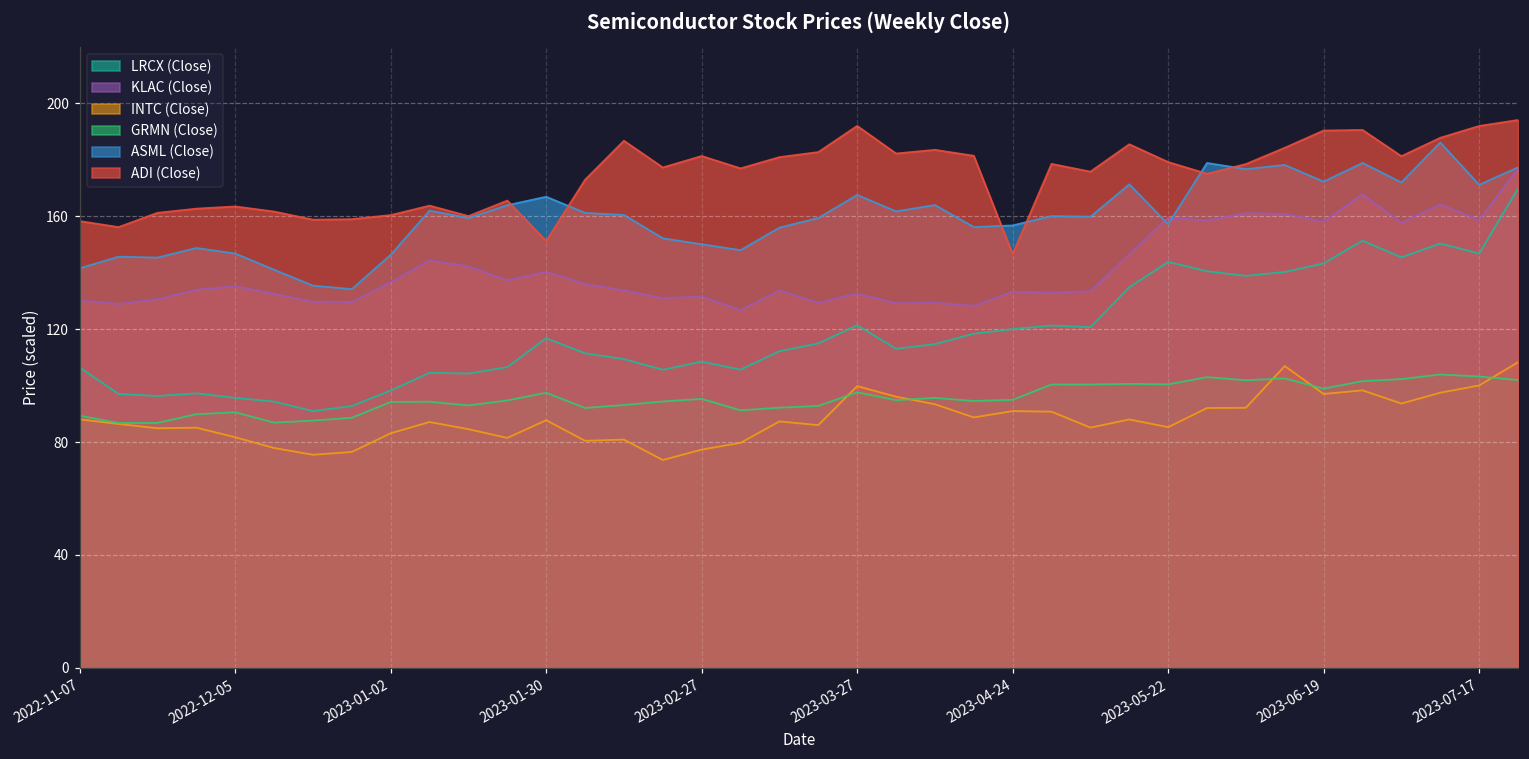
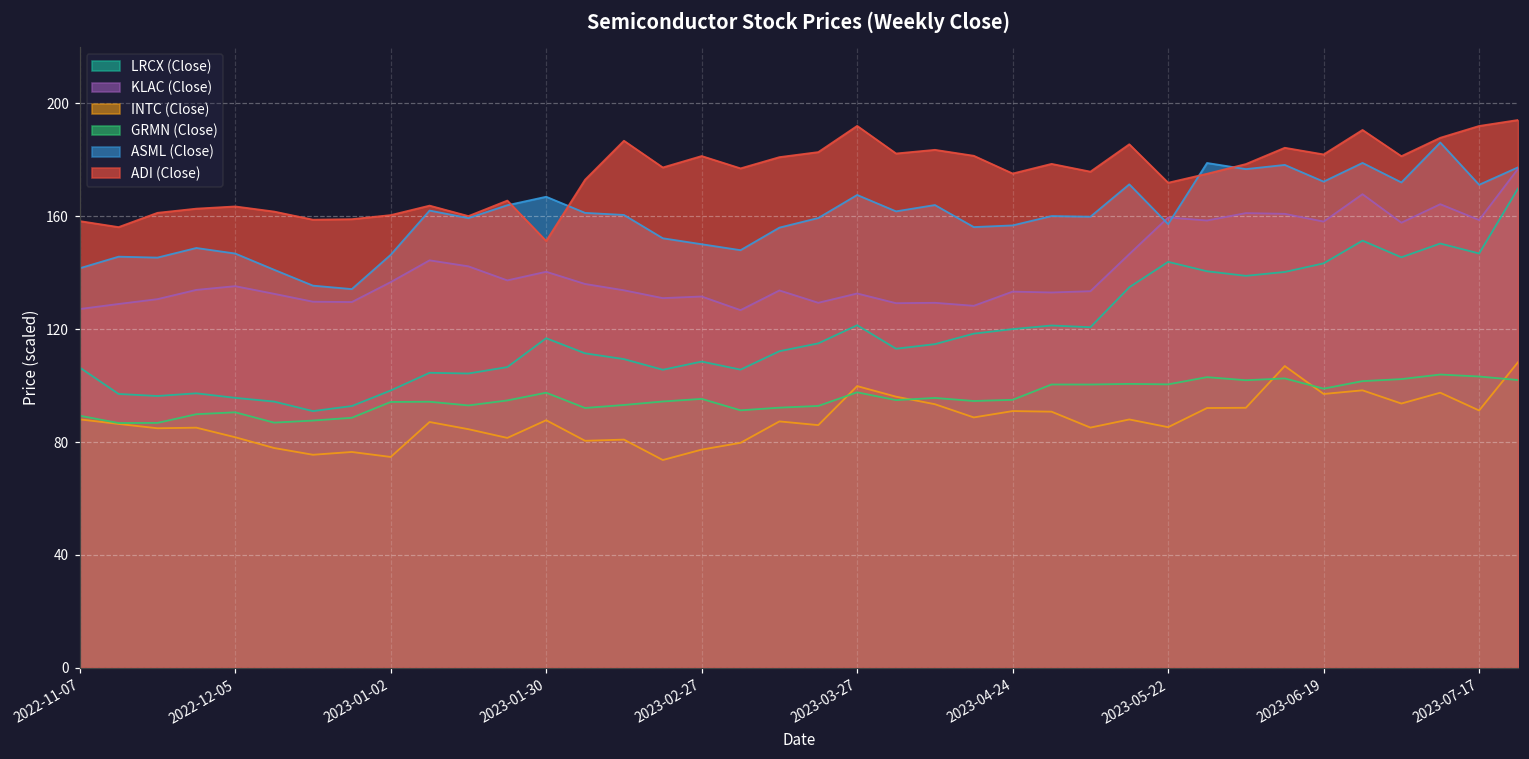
  {
    "KLAC (Close)": {
-     "2022-11-07": 130,
+     "2022-11-07": 127,
      "2022-12-05": 135,
      "2023-01-02": 137,
      "2023-01-30": 140,
      "2023-02-27": 132,
      "2023-03-27": 133,
      "2023-04-24": 133,
      "2023-05-22": 160,
      "2023-06-19": 158,
      "2023-07-17": 159
    },
    "INTC (Close)": {
      "2022-11-07": 88,
      "2022-12-05": 82,
-     "2023-01-02": 83,
+     "2023-01-02": 75,
      "2023-01-30": 88,
      "2023-02-27": 77,
      "2023-03-27": 100,
      "2023-04-24": 91,
      "2023-05-22": 85,
      "2023-06-19": 97,
-     "2023-07-17": 100
+     "2023-07-17": 91
    },
    "ASML (Close)": {
      "2022-11-07": 142,
      "2022-12-05": 147,
      "2023-01-02": 146,
      "2023-01-30": 167,
      "2023-02-27": 150,
      "2023-03-27": 168,
      "2023-04-24": 157,
      "2023-05-22": 157,
      "2023-06-19": 172,
      "2023-07-17": 171
    },
    "ADI (Close)": {
      "2022-11-07": 158,
      "2022-12-05": 163,
      "2023-01-02": 160,
      "2023-01-30": 151,
      "2023-02-27": 181,
      "2023-03-27": 192,
-     "2023-04-24": 147,
-     "2023-05-22": 179,
-     "2023-06-19": 190,
+     "2023-04-24": 175,
+     "2023-05-22": 172,
+     "2023-06-19": 182,
      "2023-07-17": 192
    }
  }
